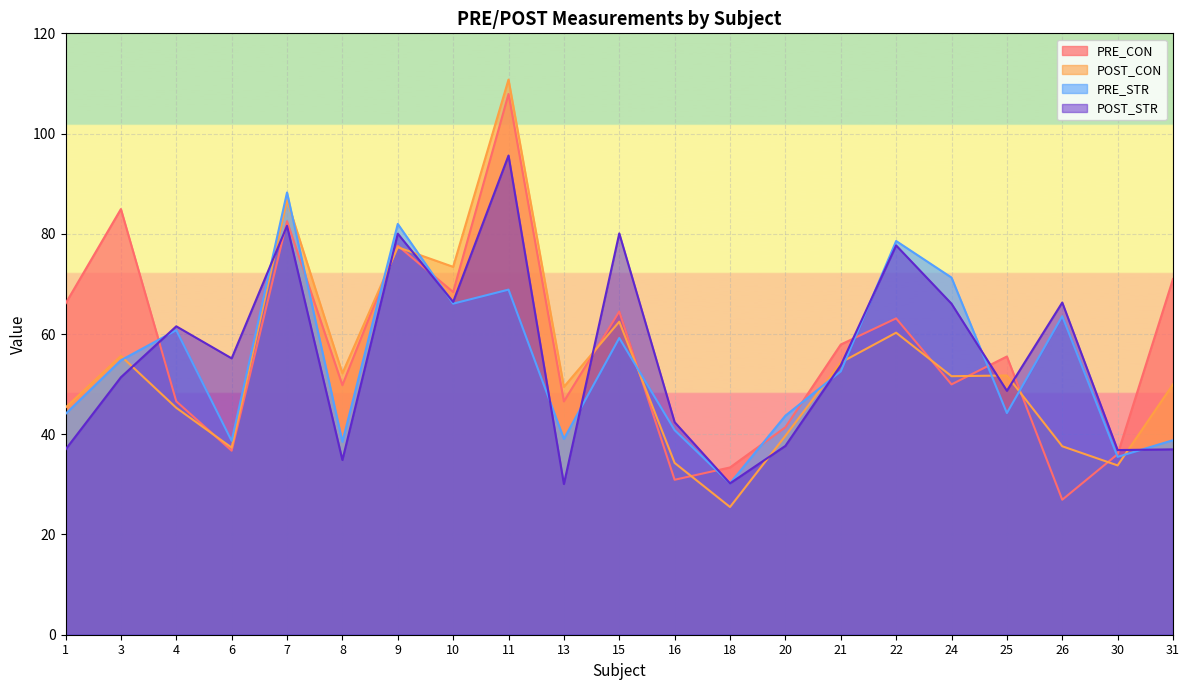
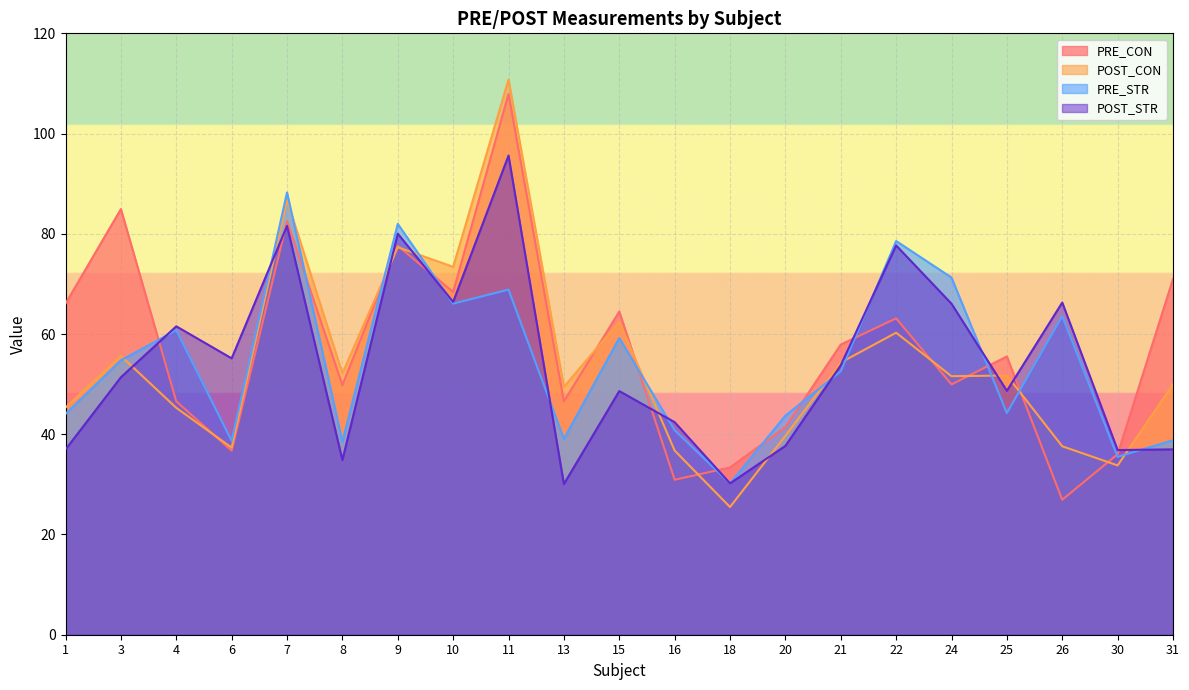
  {
    "PRE_CON": {
      "1": 66,
      "3": 85,
      "4": 47,
      "6": 37,
      "7": 83,
      "8": 50,
      "10": 68,
      "11": 108,
      "13": 47,
      "15": 64,
      "16": 31,
      "18": 33,
      "20": 41,
      "21": 58,
      "22": 63,
      "24": 50,
      "25": 56,
      "26": 27,
      "30": 36,
      "31": 71
    },
    "POST_CON": {
      "1": 45,
      "3": 56,
      "4": 45,
      "6": 37,
      "7": 87,
      "8": 52,
      "10": 73,
      "11": 111,
      "13": 49,
      "15": 62,
-     "16": 34,
+     "16": 37,
      "18": 25,
      "20": 40,
      "21": 54,
      "22": 60,
      "24": 52,
      "25": 52,
      "26": 38,
      "30": 34,
      "31": 50
    },
    "PRE_STR": {
      "1": 44,
      "3": 55,
      "4": 61,
      "6": 39,
      "7": 88,
      "8": 38,
      "9": 82,
      "11": 69,
      "13": 39,
      "15": 59,
      "16": 41,
      "20": 44,
      "21": 53,
      "22": 79,
      "24": 71,
      "25": 44,
      "26": 64,
      "30": 35,
      "31": 39
    },
    "POST_STR": {
      "1": 37,
      "3": 51,
      "4": 62,
      "6": 55,
      "7": 82,
      "8": 35,
      "9": 80,
      "11": 96,
      "13": 30,
-     "15": 80,
+     "15": 49,
      "16": 42,
      "20": 38,
      "21": 54,
      "22": 78,
      "24": 66,
      "25": 49,
      "26": 66,
      "30": 37,
      "31": 37
    }
  }
